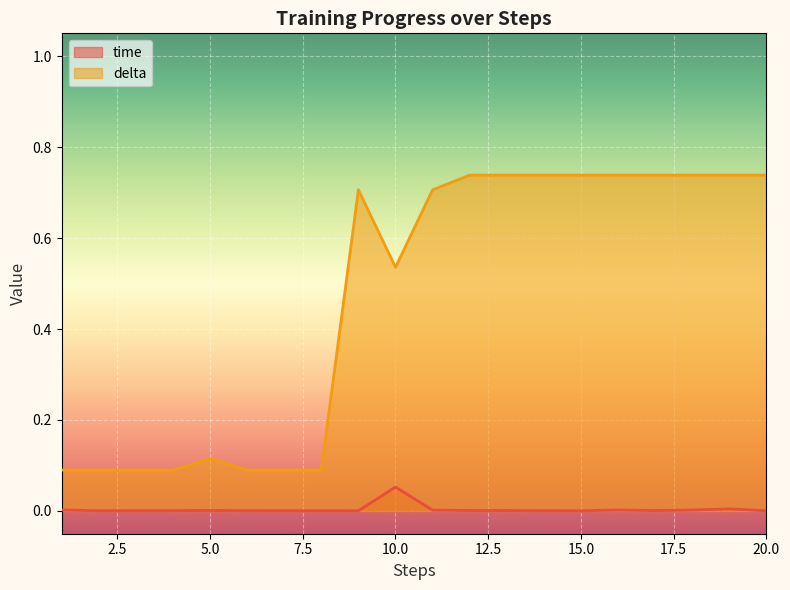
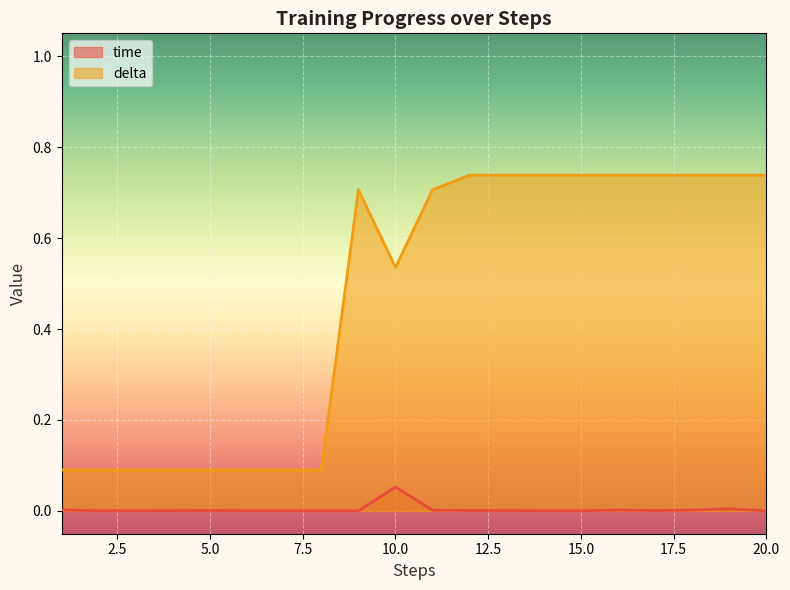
  {
    "time": {
      "5.0": 0.00,
      "10.0": 0.05,
      "15.0": 0.00,
      "20.0": 0.00
    },
    "delta": {
-     "5.0": 0.11,
+     "5.0": 0.09,
      "10.0": 0.54,
      "15.0": 0.74,
      "20.0": 0.74
    }
  }
